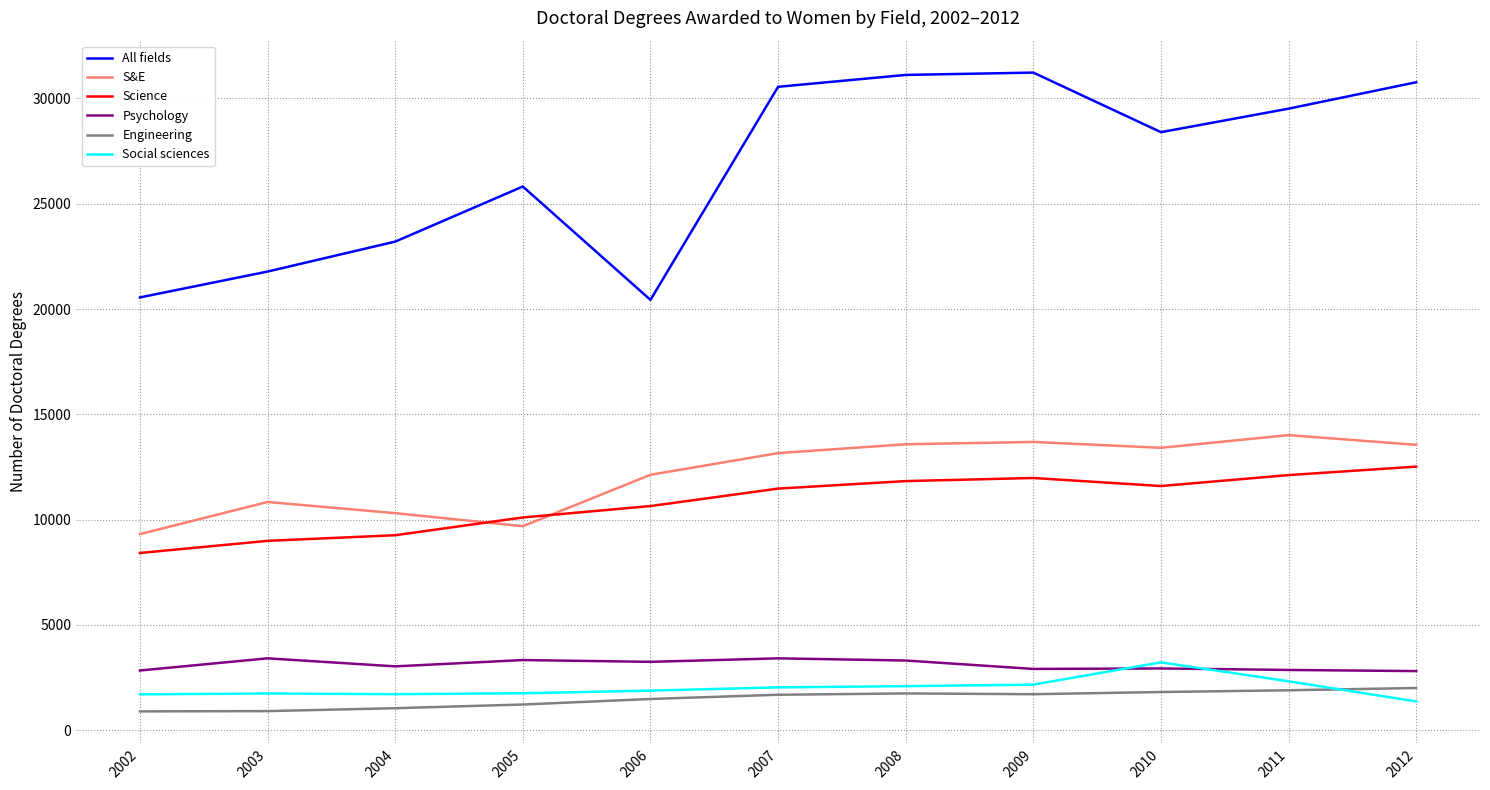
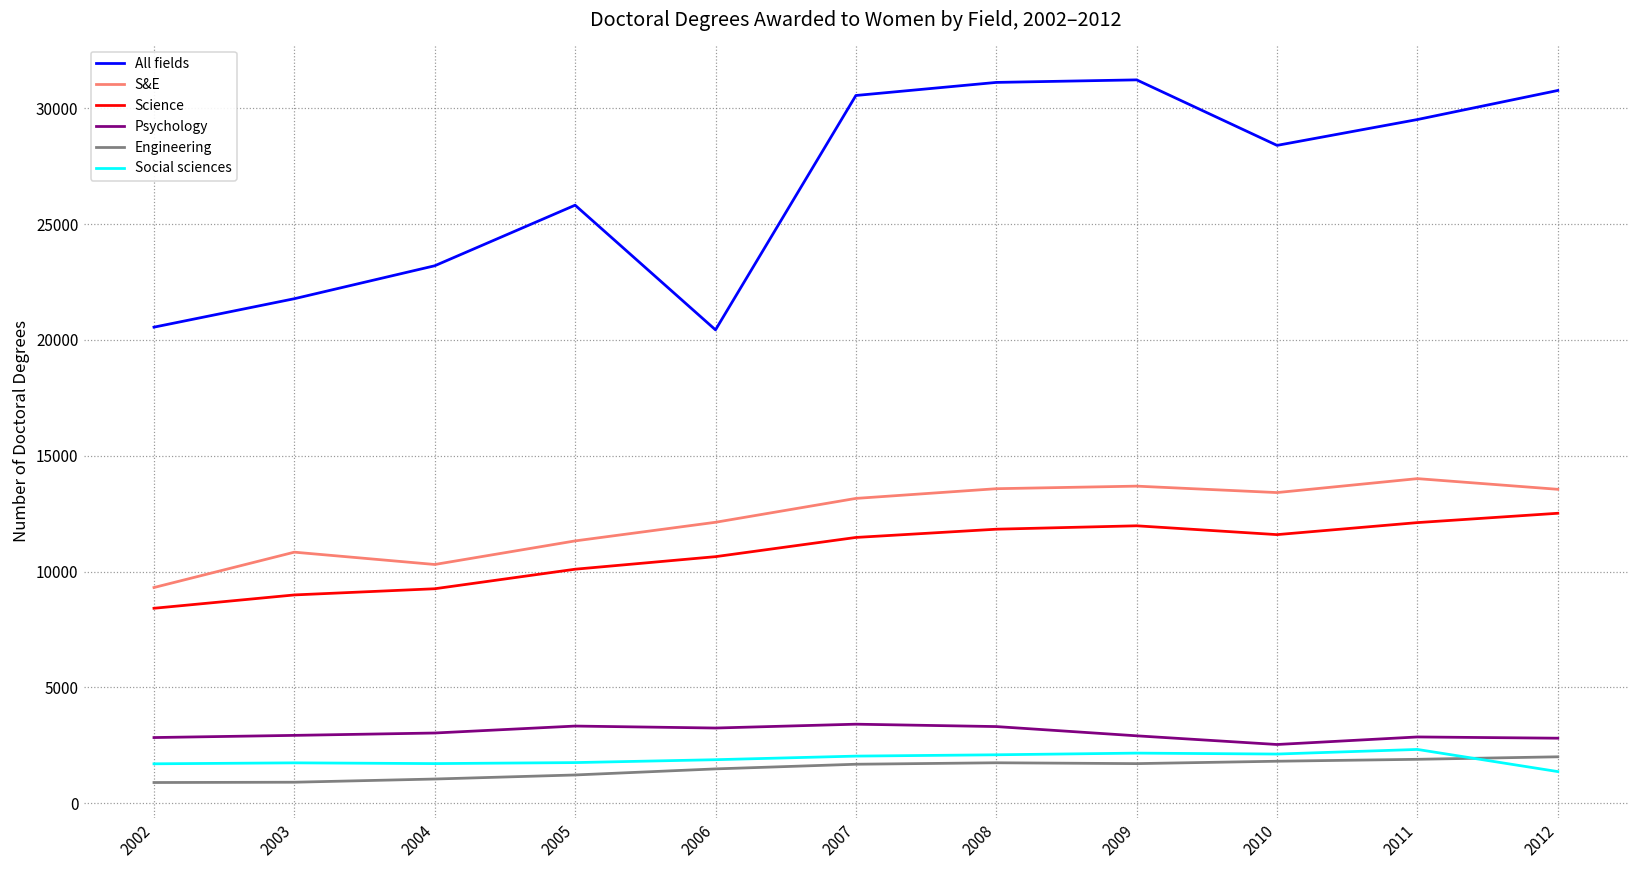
  {
    "All fields": {
      "2002": 20600,
      "2003": 21800,
      "2004": 23200,
      "2005": 25800,
      "2006": 20400,
      "2007": 30600,
      "2008": 31100,
      "2009": 31200,
      "2010": 28400,
      "2011": 29500,
      "2012": 30800
    },
    "S&E": {
      "2002": 9300,
      "2003": 10800,
      "2004": 10300,
-     "2005": 9700,
+     "2005": 11300,
      "2006": 12100,
      "2007": 13200,
      "2008": 13600,
      "2009": 13700,
      "2010": 13400,
      "2011": 14000,
      "2012": 13600
    },
    "Science": {
      "2002": 8400,
      "2003": 9000,
      "2004": 9300,
      "2005": 10100,
      "2006": 10600,
      "2007": 11500,
      "2008": 11800,
      "2009": 12000,
      "2010": 11600,
      "2011": 12100,
      "2012": 12500
    },
    "Psychology": {
      "2002": 2800,
-     "2003": 3400,
+     "2003": 2900,
      "2004": 3000,
      "2005": 3300,
      "2006": 3200,
      "2007": 3400,
      "2008": 3300,
      "2009": 2900,
-     "2010": 2900,
+     "2010": 2500,
      "2011": 2900,
      "2012": 2800
    },
    "Engineering": {
      "2002": 900,
      "2003": 900,
      "2004": 1000,
      "2005": 1200,
      "2006": 1500,
      "2007": 1700,
      "2008": 1700,
      "2009": 1700,
      "2010": 1800,
      "2011": 1900,
      "2012": 2000
    },
    "Social sciences": {
      "2002": 1700,
      "2003": 1700,
      "2004": 1700,
      "2005": 1800,
      "2006": 1900,
      "2007": 2000,
      "2008": 2100,
      "2009": 2200,
-     "2010": 3200,
+     "2010": 2100,
      "2011": 2300,
      "2012": 1400
    }
  }
